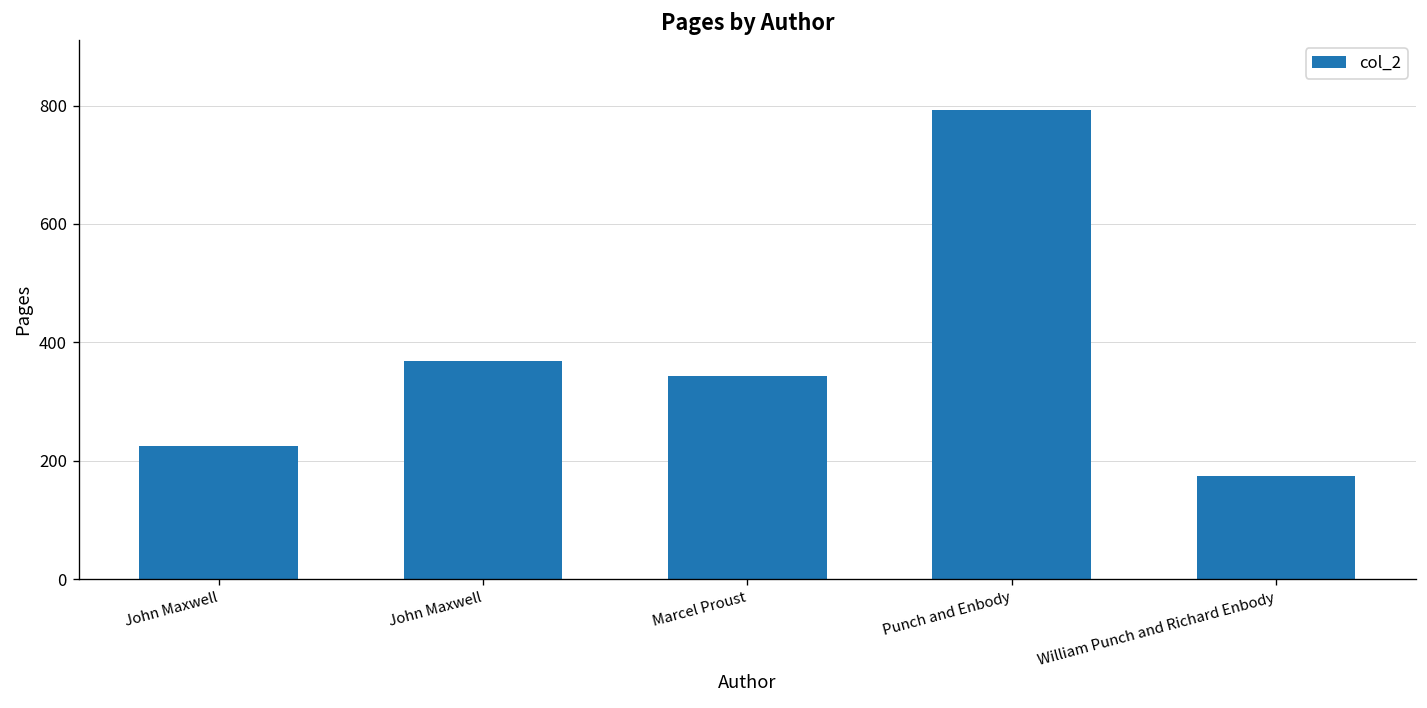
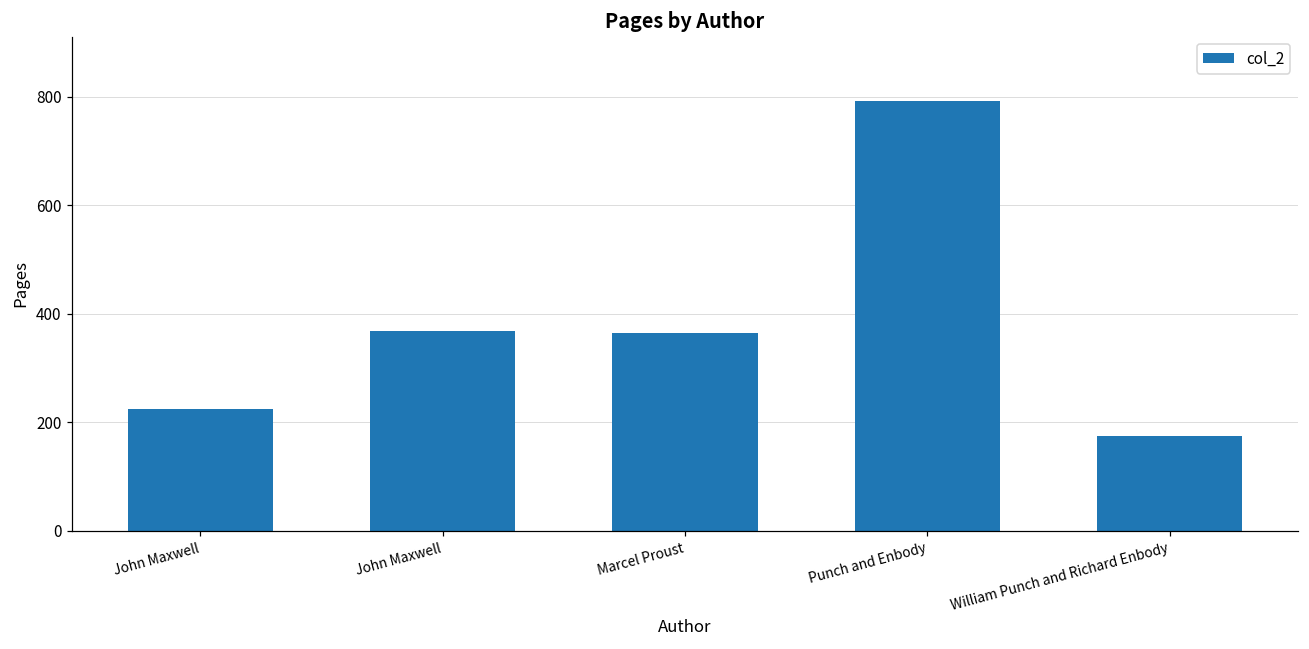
  {
-   "Marcel Proust": 340,
+   "Marcel Proust": 370,
    "Punch and Enbody": 790,
    "William Punch and Richard Enbody": 170
  }
